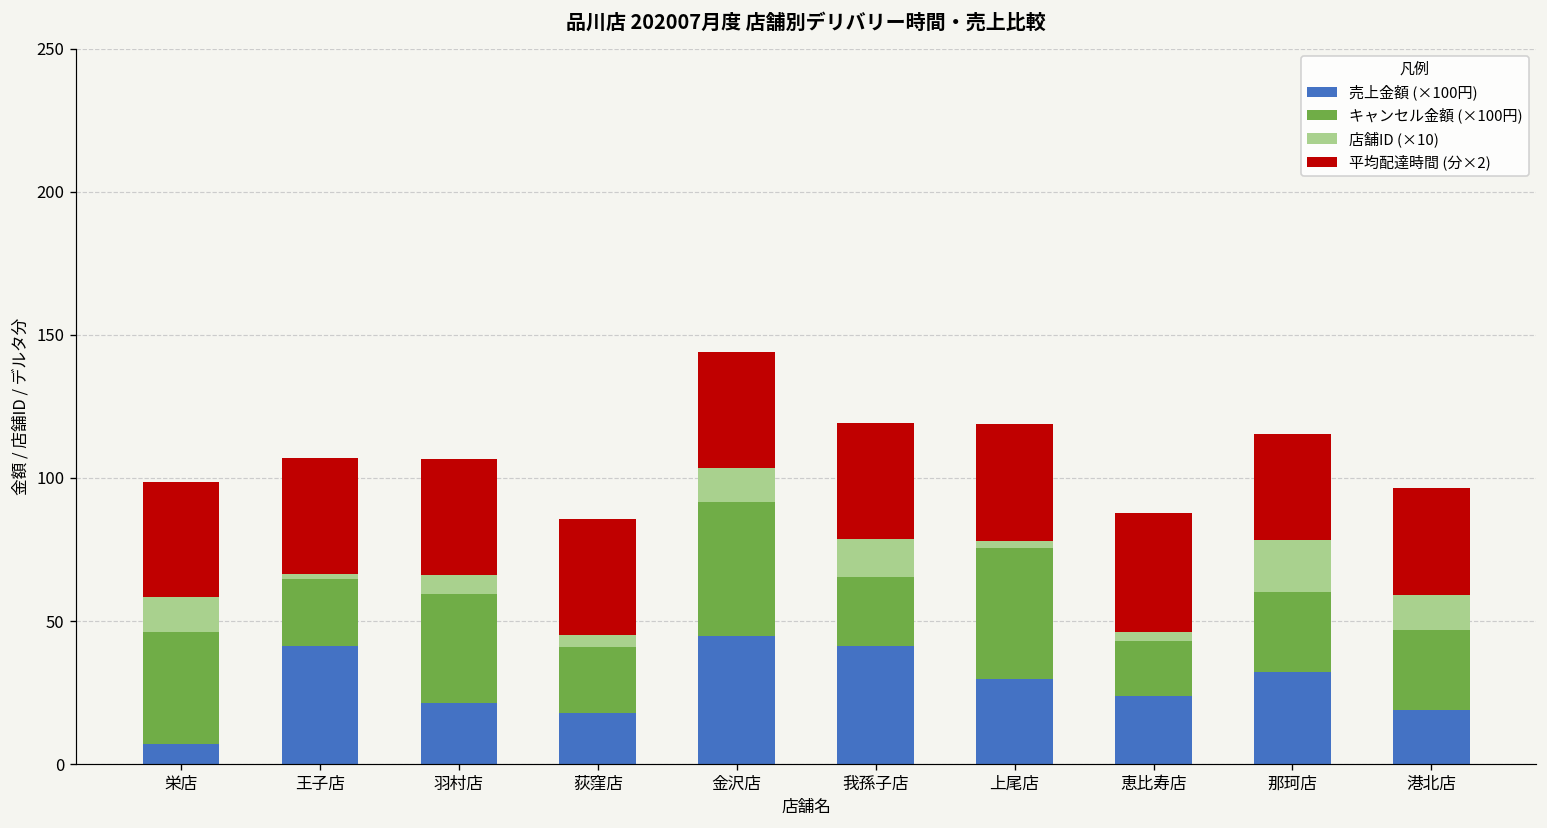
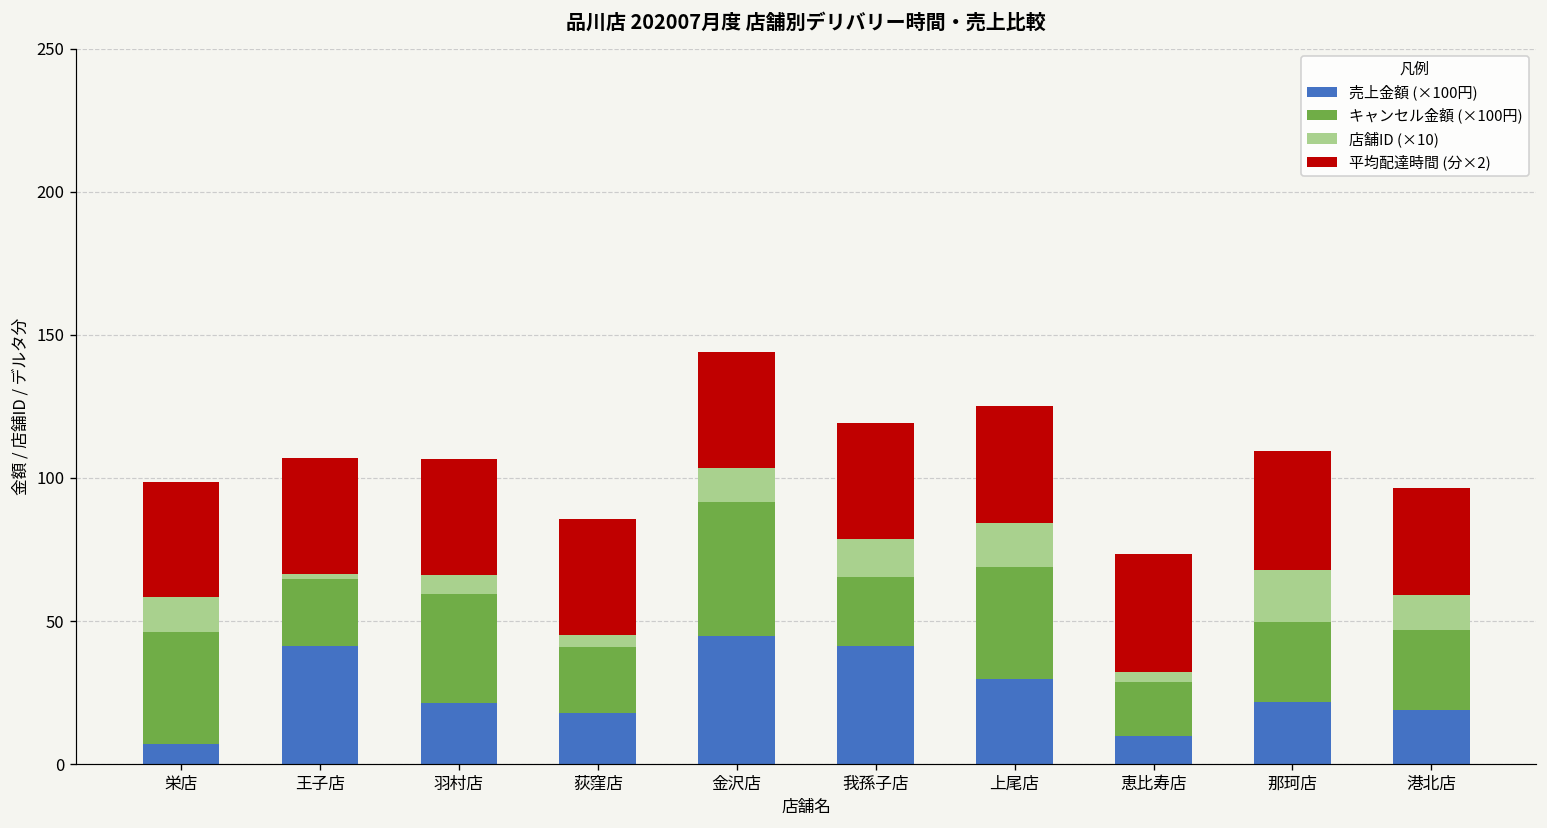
  {
    "売上金額 (×100円)": {
      "栄店": 7,
      "王子店": 41,
      "羽村店": 21,
      "荻窪店": 18,
      "金沢店": 45,
      "我孫子店": 41,
      "上尾店": 30,
-     "恵比寿店": 24,
-     "那珂店": 32,
+     "恵比寿店": 10,
+     "那珂店": 22,
      "港北店": 19
    },
    "キャンセル金額 (×100円)": {
      "栄店": 39,
      "王子店": 23,
      "羽村店": 38,
      "荻窪店": 23,
      "金沢店": 47,
      "我孫子店": 24,
-     "上尾店": 46,
+     "上尾店": 39,
      "恵比寿店": 19,
      "那珂店": 28,
      "港北店": 28
    },
    "店舗ID (×10)": {
      "栄店": 12,
      "王子店": 2,
      "羽村店": 7,
      "荻窪店": 4,
      "金沢店": 12,
      "我孫子店": 13,
-     "上尾店": 2,
+     "上尾店": 15,
      "恵比寿店": 3,
      "那珂店": 18,
      "港北店": 12
    },
    "平均配達時間 (分×2)": {
      "栄店": 40,
      "王子店": 40,
      "羽村店": 41,
      "荻窪店": 41,
      "金沢店": 41,
      "我孫子店": 41,
      "上尾店": 41,
      "恵比寿店": 41,
-     "那珂店": 37,
+     "那珂店": 42,
      "港北店": 38
    }
  }
